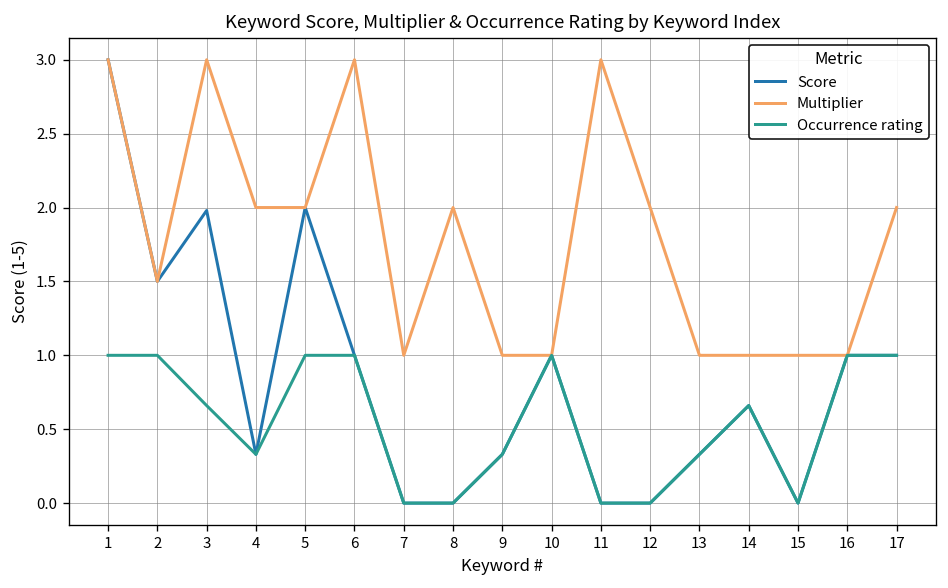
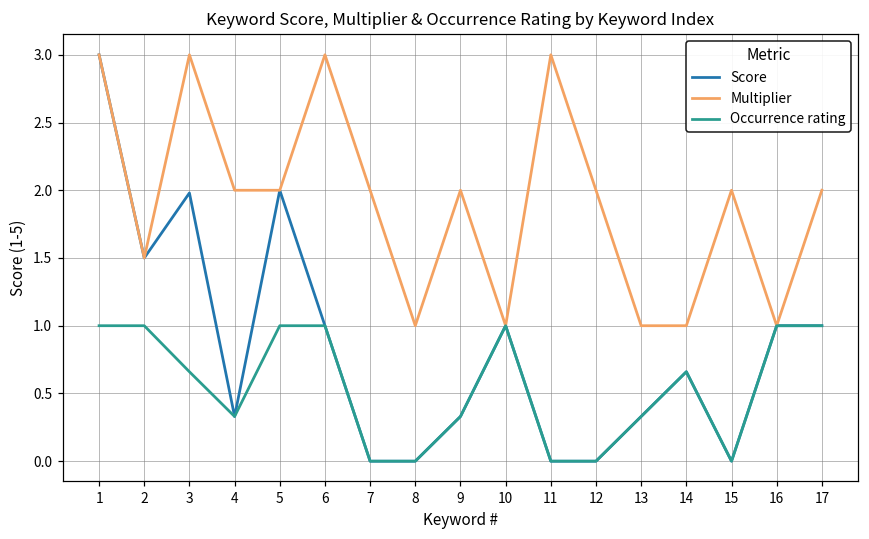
  {
    "Multiplier": {
      "3": 3,
      "4": 2,
      "6": 3,
-     "7": 1,
-     "8": 2,
-     "9": 1,
+     "7": 2,
+     "8": 1,
+     "9": 2,
      "11": 3,
      "12": 2,
      "13": 1,
      "14": 1,
-     "15": 1,
+     "15": 2,
      "17": 2
    }
  }
